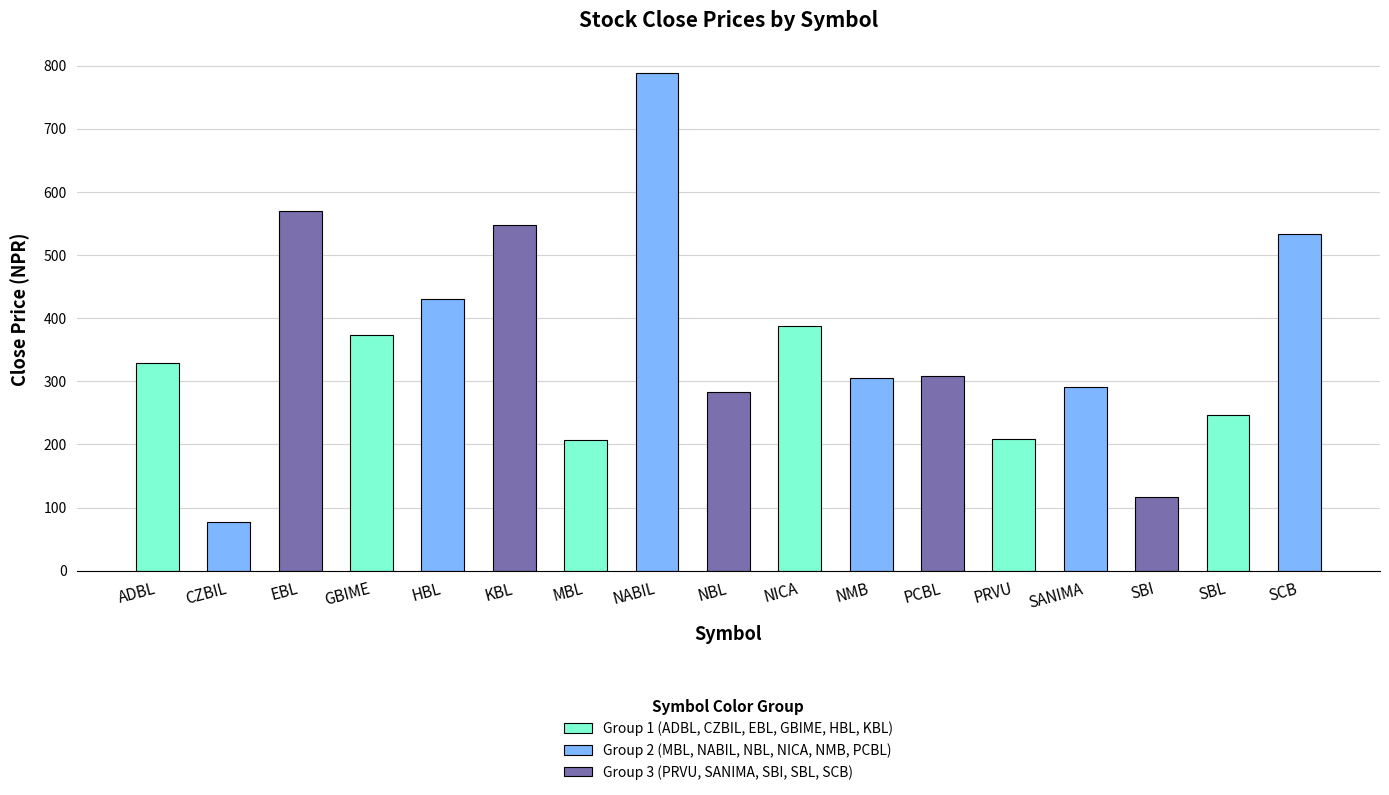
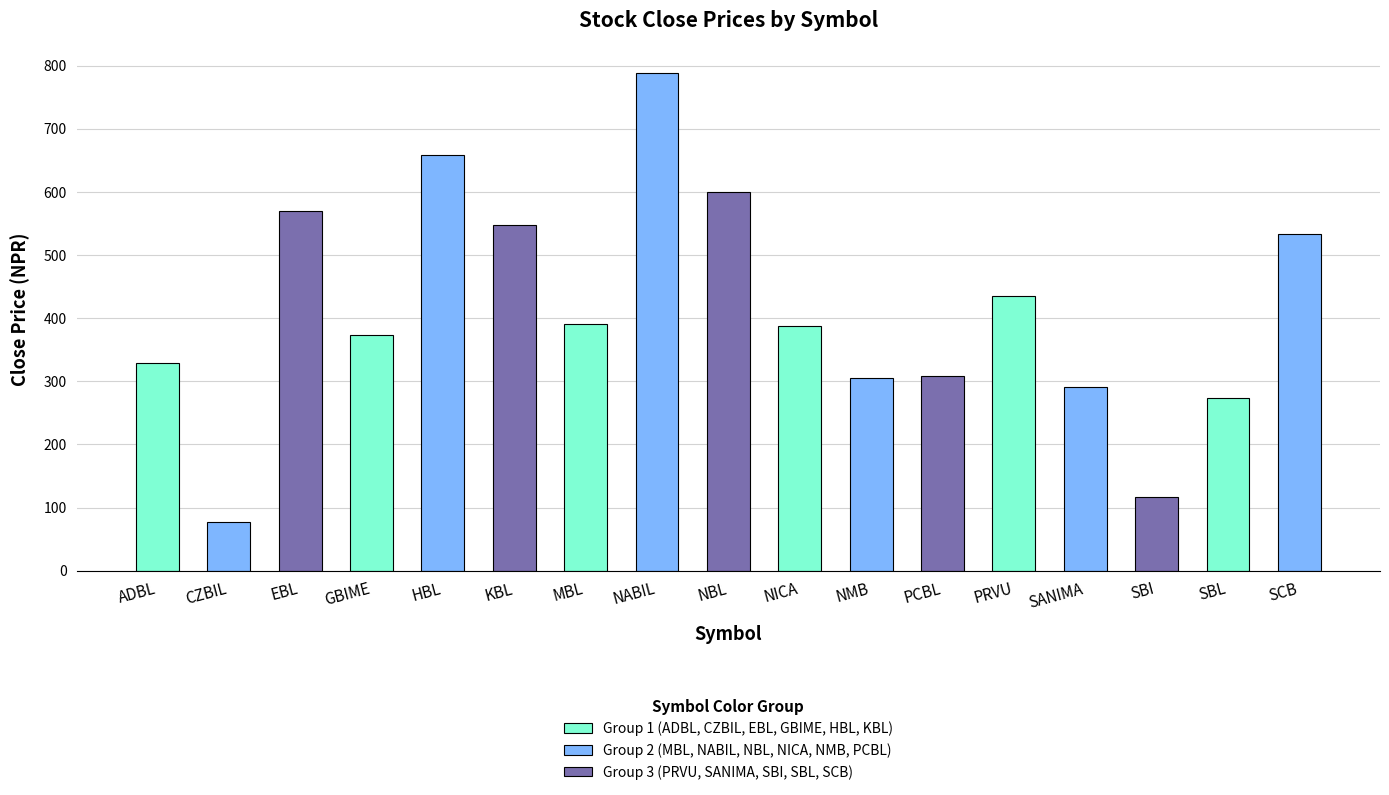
  {
    "ADBL": 330,
    "CZBIL": 80,
    "EBL": 570,
    "GBIME": 370,
-   "HBL": 430,
+   "HBL": 660,
    "KBL": 550,
-   "MBL": 210,
+   "MBL": 390,
    "NABIL": 790,
-   "NBL": 280,
+   "NBL": 600,
    "NICA": 390,
    "NMB": 310,
    "PCBL": 310,
-   "PRVU": 210,
+   "PRVU": 440,
    "SANIMA": 290,
    "SBI": 120,
-   "SBL": 250,
+   "SBL": 270,
    "SCB": 530
  }
